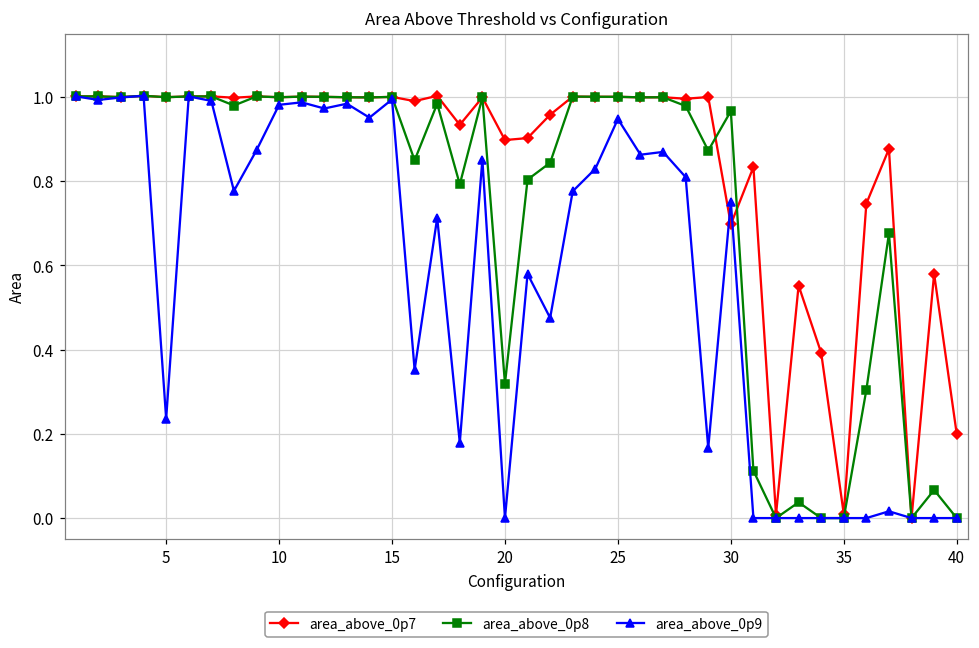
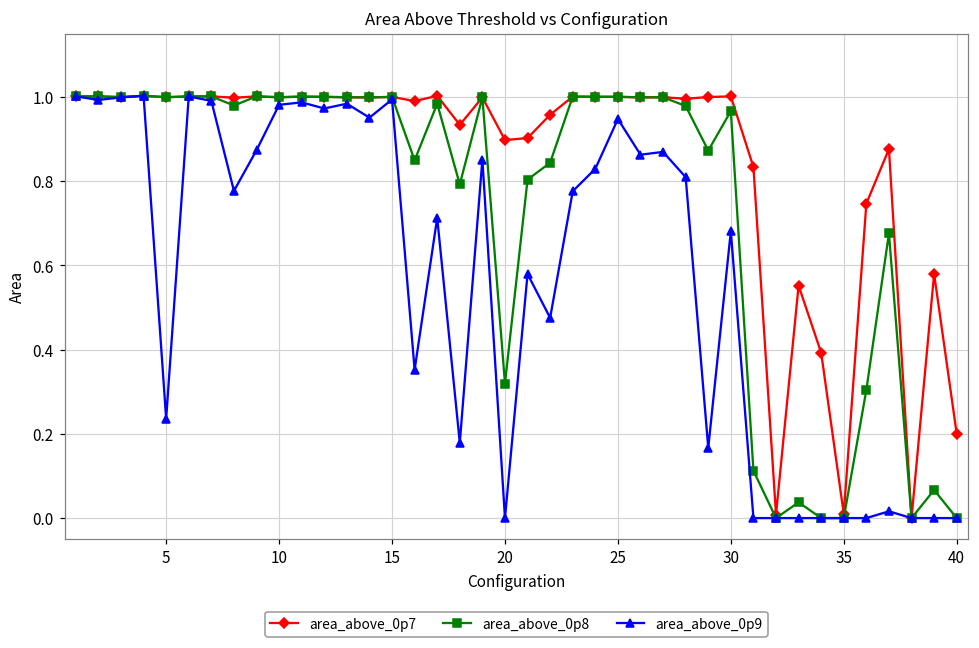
  {
    "area_above_0p7": {
      "20": 0.90,
-     "30": 0.70,
+     "30": 1.00,
      "35": 0.01,
      "40": 0.20
    },
    "area_above_0p8": {
      "20": 0.32,
      "30": 0.97
    },
    "area_above_0p9": {
      "5": 0.24,
      "10": 0.98,
      "20": 0.00,
      "25": 0.95,
-     "30": 0.75
+     "30": 0.68
    }
  }
